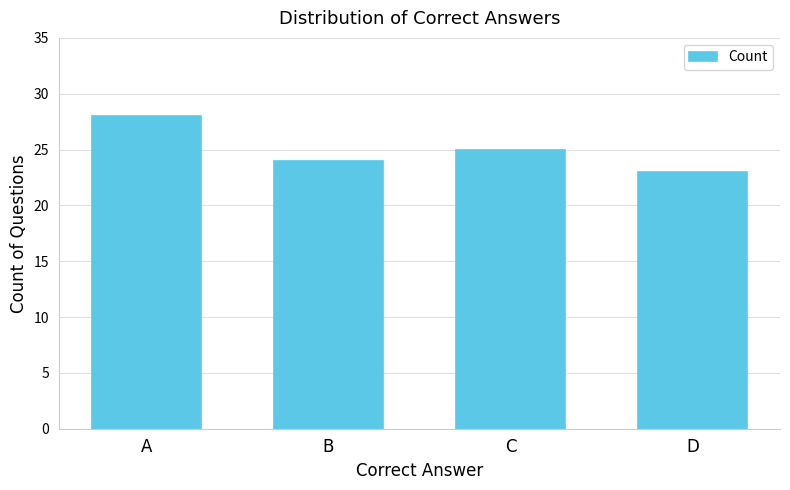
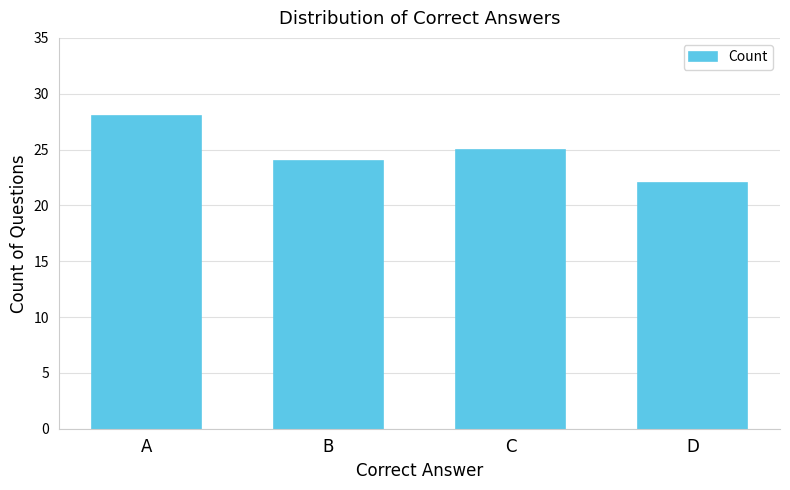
  {
    "A": 28,
    "B": 24,
    "C": 25,
-   "D": 23
+   "D": 22
  }
